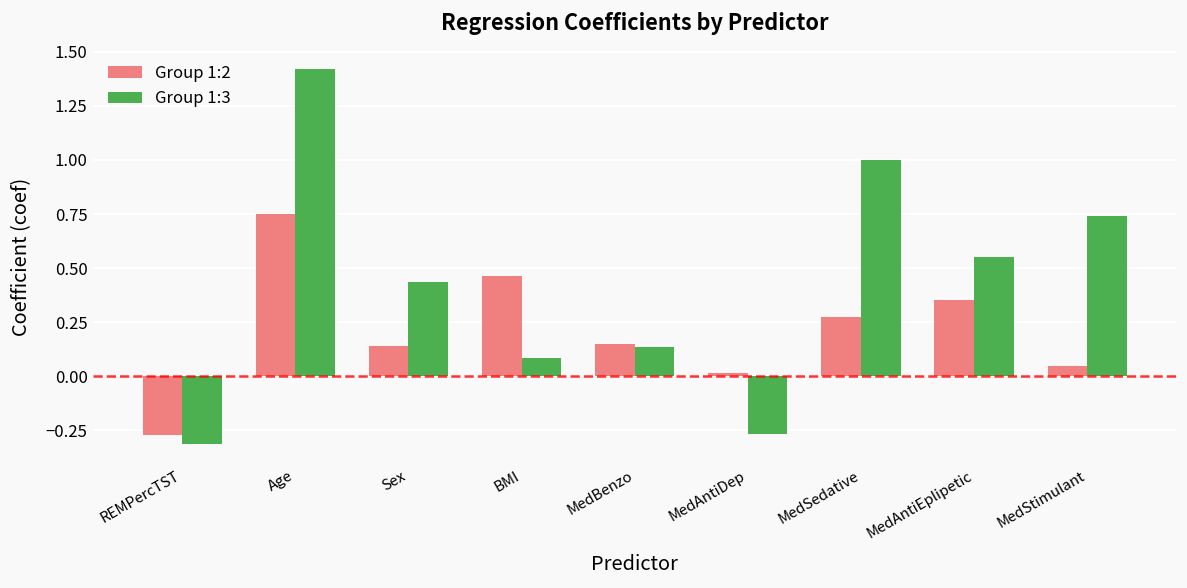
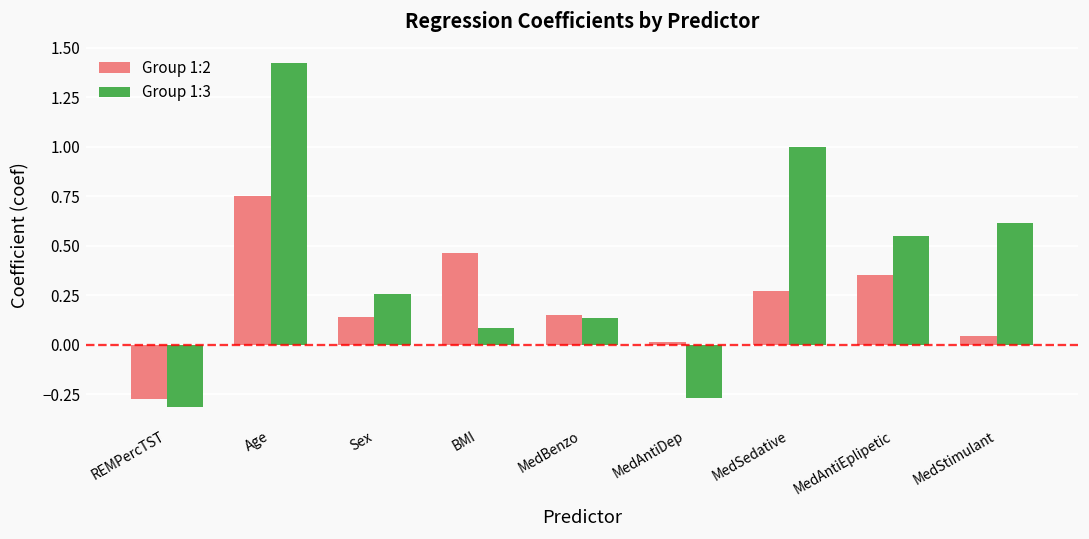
  {
    "Group 1:2": {
      "REMPercTST": -0.27,
      "Age": 0.75,
      "Sex": 0.14,
      "BMI": 0.47,
      "MedBenzo": 0.15,
      "MedSedative": 0.27,
      "MedAntiEplipetic": 0.35,
      "MedStimulant": 0.05
    },
    "Group 1:3": {
      "REMPercTST": -0.32,
      "Age": 1.42,
-     "Sex": 0.44,
+     "Sex": 0.26,
      "BMI": 0.09,
      "MedBenzo": 0.13,
      "MedAntiDep": -0.27,
      "MedSedative": 1.00,
      "MedAntiEplipetic": 0.55,
-     "MedStimulant": 0.74
+     "MedStimulant": 0.61
    }
  }
